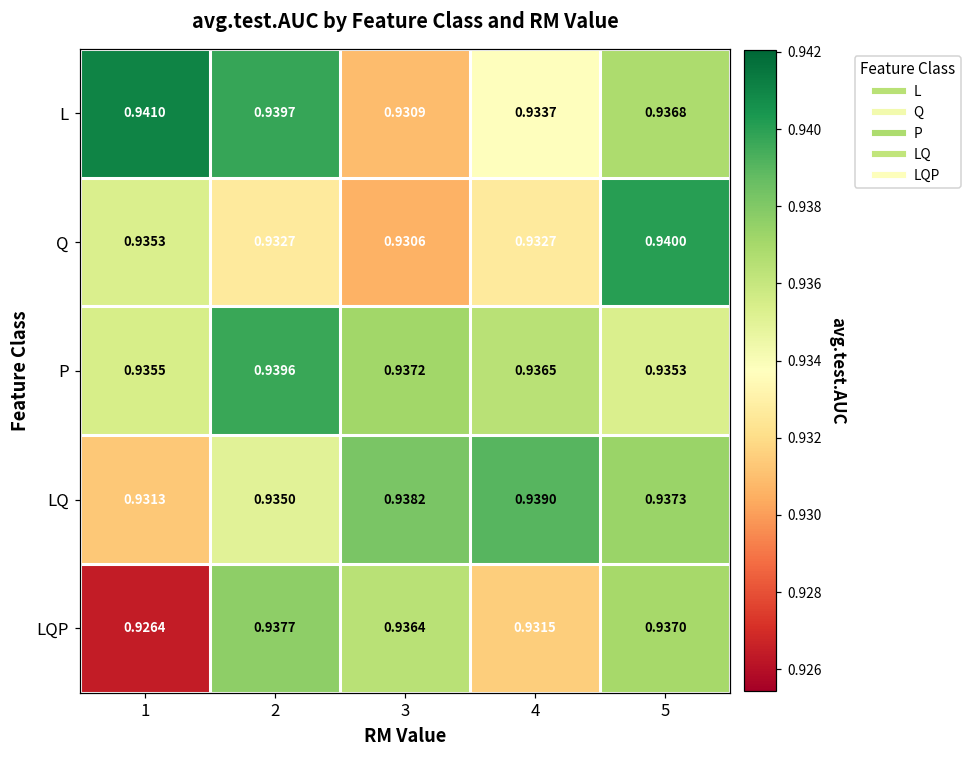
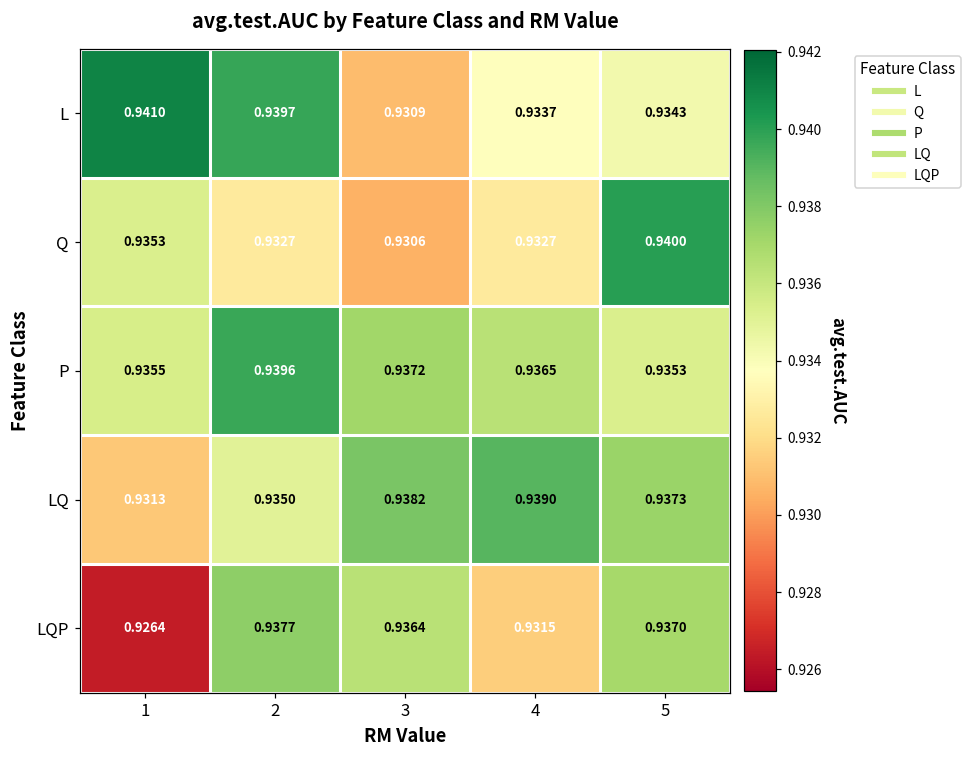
  {
    "L": {
      "1": 0.9410,
      "2": 0.9397,
      "3": 0.9309,
      "4": 0.9337,
-     "5": 0.9368
+     "5": 0.9343
    },
    "Q": {
      "1": 0.9353,
      "2": 0.9327,
      "3": 0.9306,
      "4": 0.9327,
      "5": 0.9400
    },
    "P": {
      "1": 0.9355,
      "2": 0.9396,
      "3": 0.9372,
      "4": 0.9365,
      "5": 0.9353
    },
    "LQ": {
      "1": 0.9313,
      "2": 0.9350,
      "3": 0.9382,
      "4": 0.9390,
      "5": 0.9373
    },
    "LQP": {
      "1": 0.9264,
      "2": 0.9377,
      "3": 0.9364,
      "4": 0.9315,
      "5": 0.9370
    }
  }
